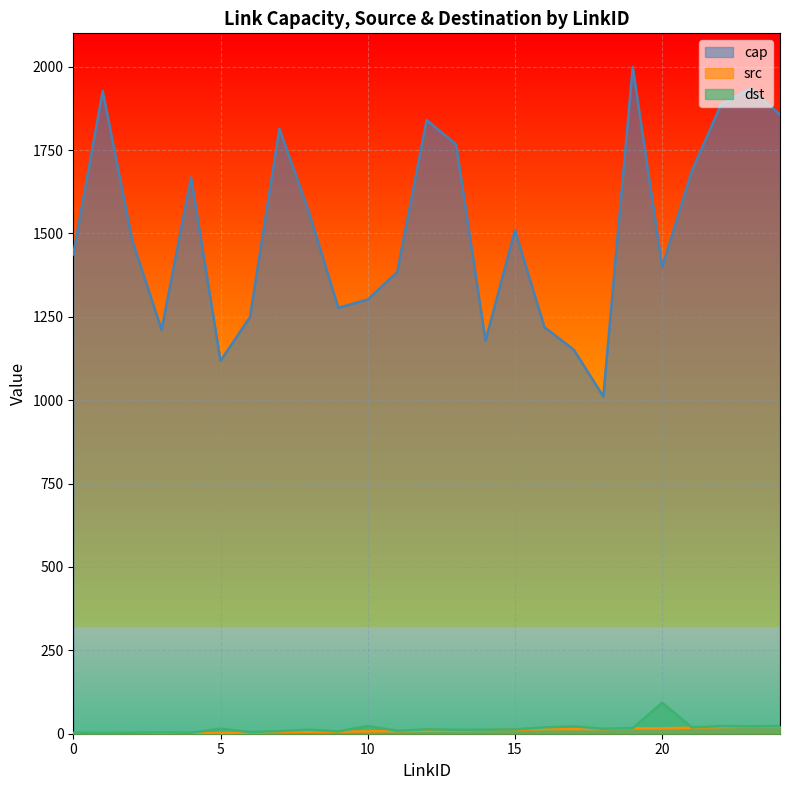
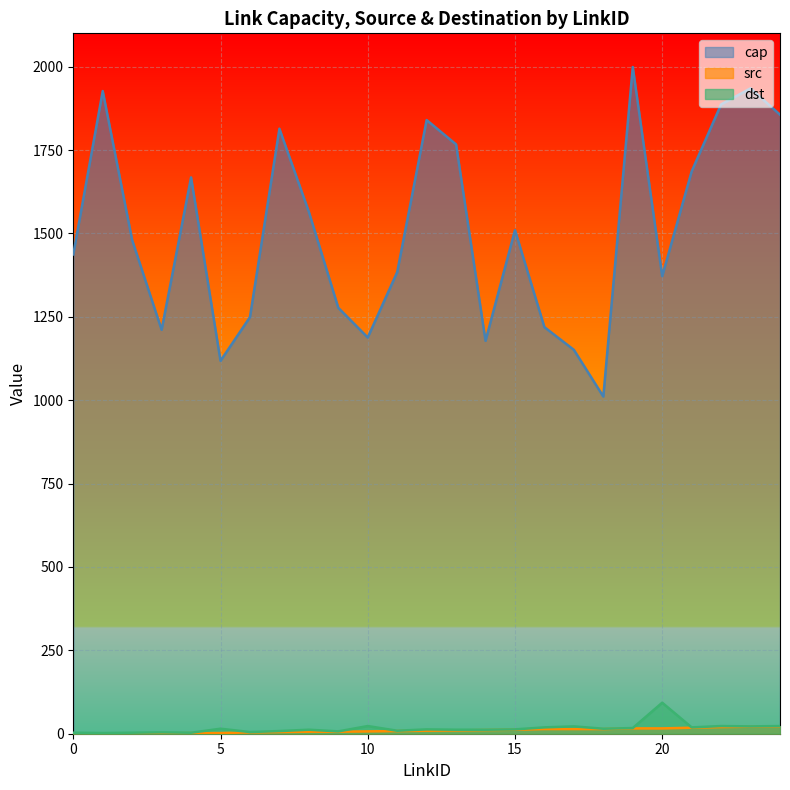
  {
    "cap": {
      "0": 1440,
      "5": 1120,
-     "10": 1300,
+     "10": 1190,
      "15": 1510,
-     "20": 1400
+     "20": 1370
    },
    "src": {
      "5": 0,
      "10": 10,
      "20": 20
    },
    "dst": {
      "5": 20,
      "10": 20,
      "20": 90
    }
  }
